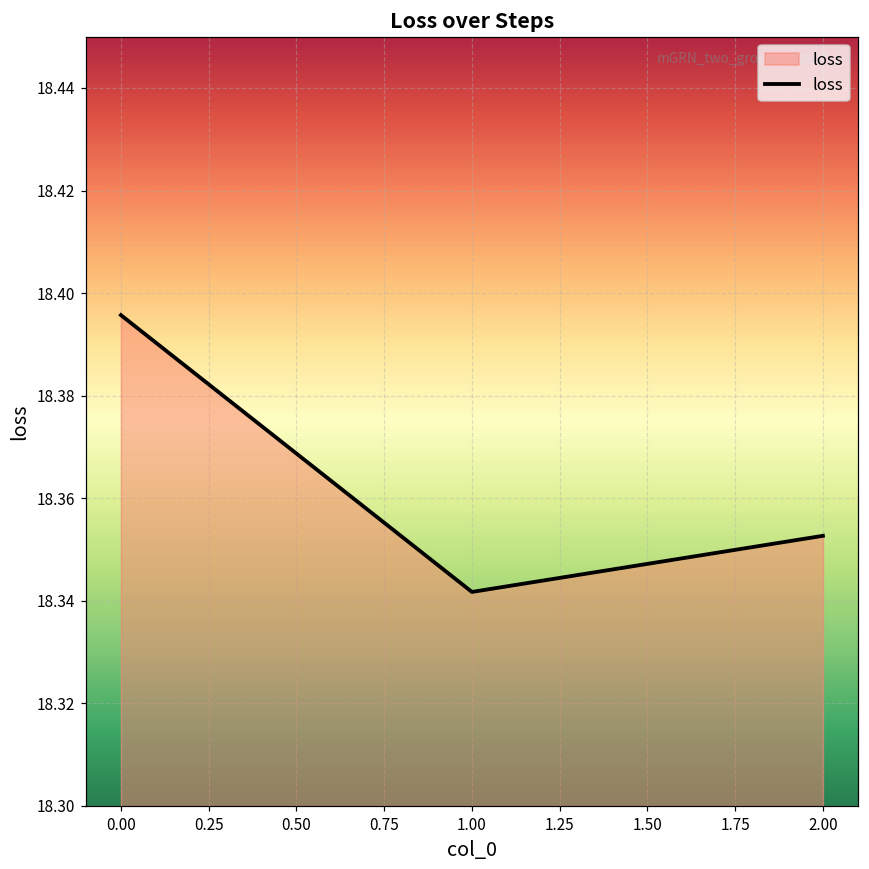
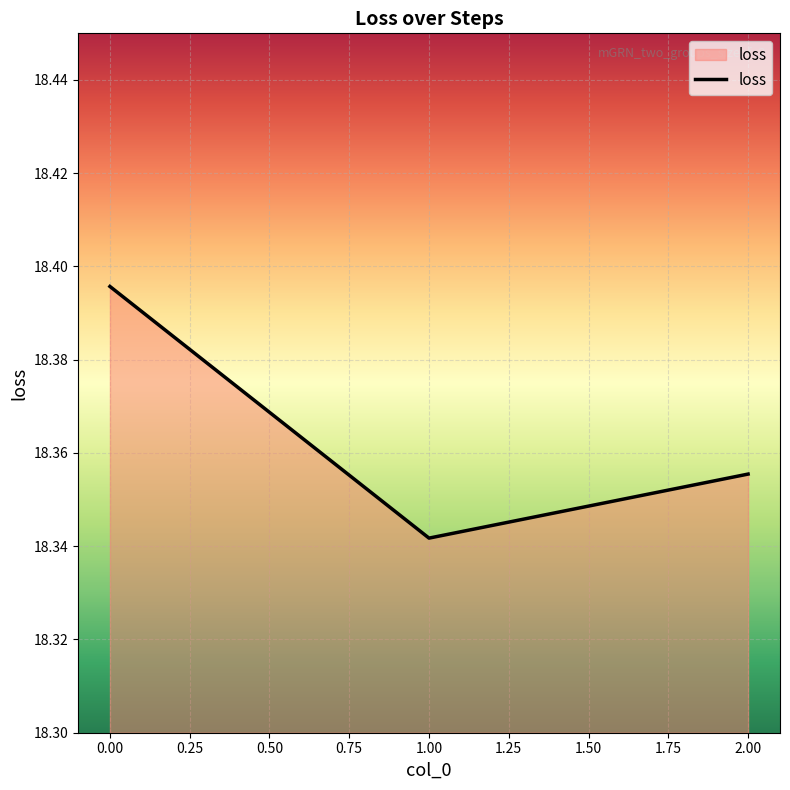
  {
    "0.00": 18.396,
    "1.00": 18.342,
-   "2.00": 18.353
+   "2.00": 18.355
  }
